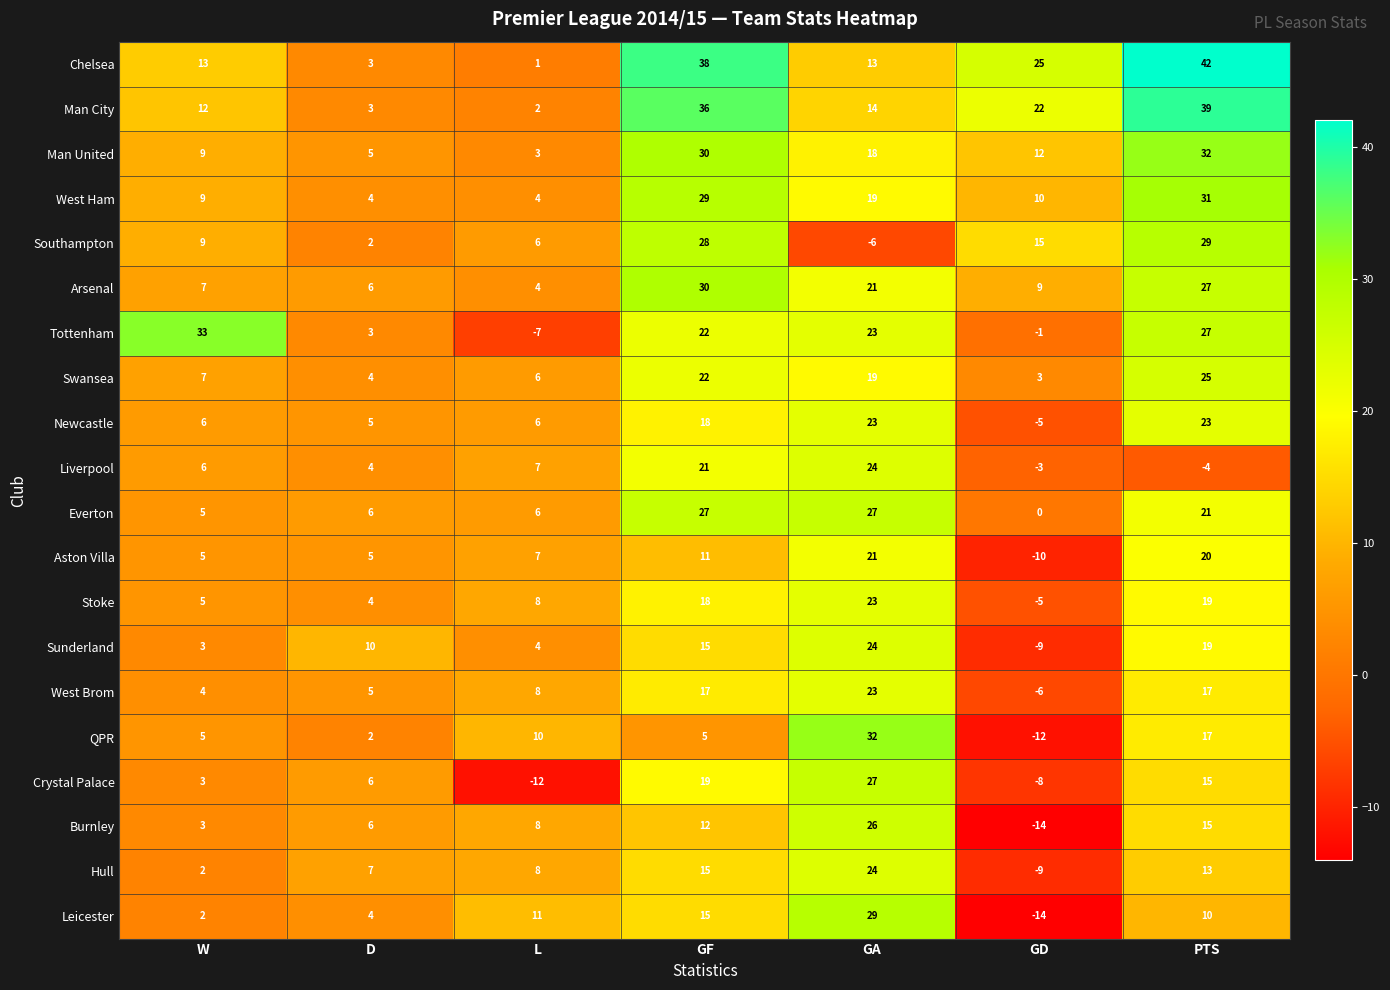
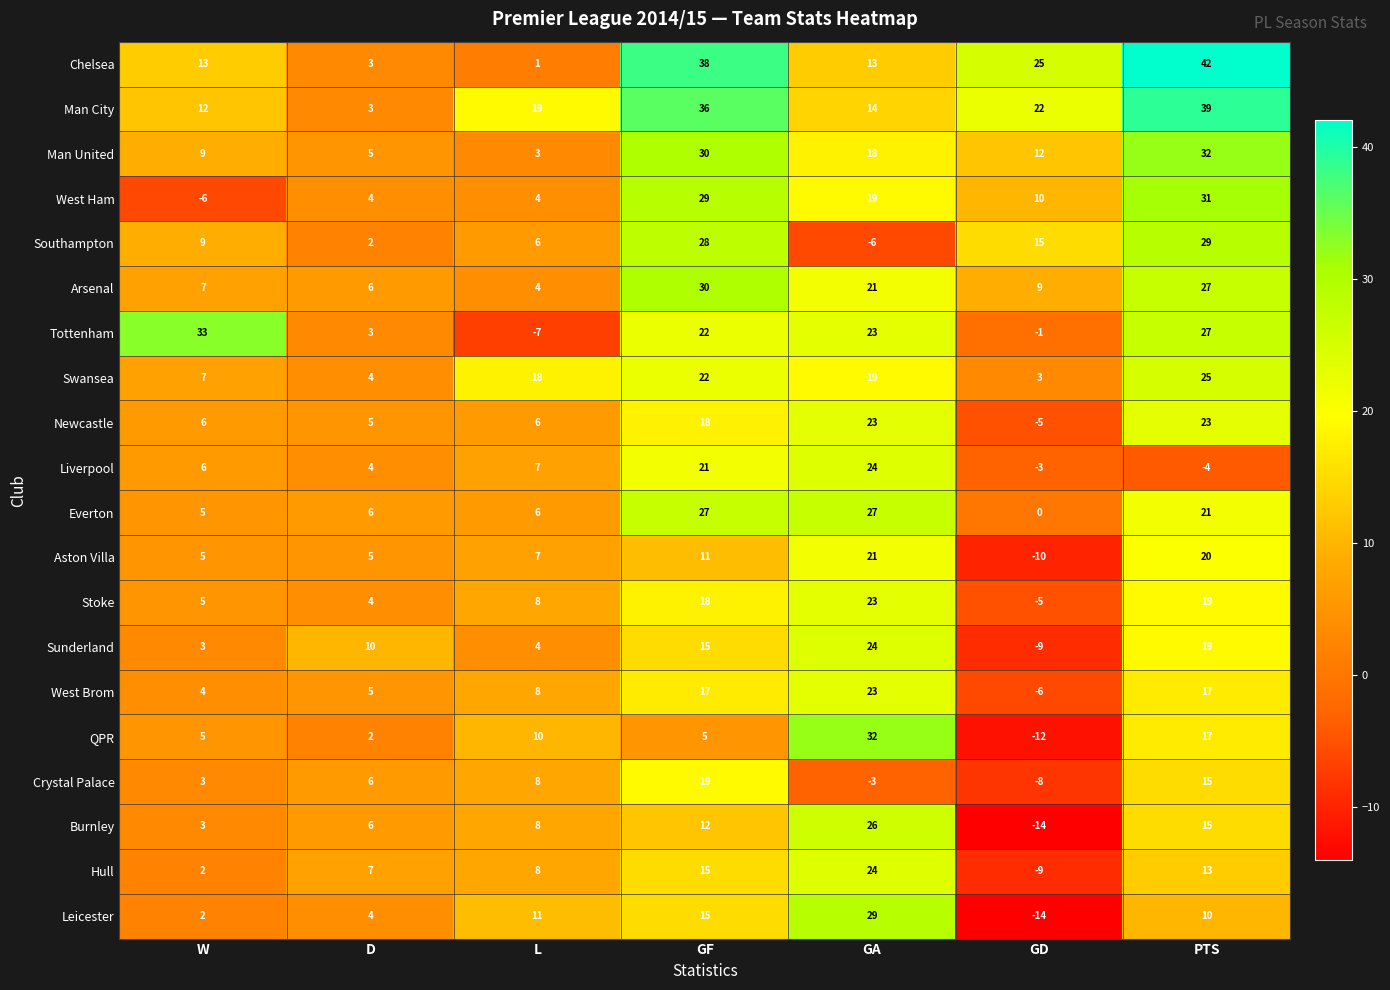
  {
    "Chelsea": {
      "W": 13,
      "D": 3,
      "L": 1,
      "GF": 38,
      "GA": 13,
      "GD": 25,
      "PTS": 42
    },
    "Man City": {
      "W": 12,
      "D": 3,
-     "L": 2,
+     "L": 19,
      "GF": 36,
      "GA": 14,
      "GD": 22,
      "PTS": 39
    },
    "Man United": {
      "W": 9,
      "D": 5,
      "L": 3,
      "GF": 30,
      "GA": 18,
      "GD": 12,
      "PTS": 32
    },
    "West Ham": {
-     "W": 9,
+     "W": -6,
      "D": 4,
      "L": 4,
      "GF": 29,
      "GA": 19,
      "GD": 10,
      "PTS": 31
    },
    "Southampton": {
      "W": 9,
      "D": 2,
      "L": 6,
      "GF": 28,
      "GA": -6,
      "GD": 15,
      "PTS": 29
    },
    "Arsenal": {
      "W": 7,
      "D": 6,
      "L": 4,
      "GF": 30,
      "GA": 21,
      "GD": 9,
      "PTS": 27
    },
    "Tottenham": {
      "W": 33,
      "D": 3,
      "L": -7,
      "GF": 22,
      "GA": 23,
      "GD": -1,
      "PTS": 27
    },
    "Swansea": {
      "W": 7,
      "D": 4,
-     "L": 6,
+     "L": 18,
      "GF": 22,
      "GA": 19,
      "GD": 3,
      "PTS": 25
    },
    "Newcastle": {
      "W": 6,
      "D": 5,
      "L": 6,
      "GF": 18,
      "GA": 23,
      "GD": -5,
      "PTS": 23
    },
    "Liverpool": {
      "W": 6,
      "D": 4,
      "L": 7,
      "GF": 21,
      "GA": 24,
      "GD": -3,
      "PTS": -4
    },
    "Everton": {
      "W": 5,
      "D": 6,
      "L": 6,
      "GF": 27,
      "GA": 27,
      "GD": 0,
      "PTS": 21
    },
    "Aston Villa": {
      "W": 5,
      "D": 5,
      "L": 7,
      "GF": 11,
      "GA": 21,
      "GD": -10,
      "PTS": 20
    },
    "Stoke": {
      "W": 5,
      "D": 4,
      "L": 8,
      "GF": 18,
      "GA": 23,
      "GD": -5,
      "PTS": 19
    },
    "Sunderland": {
      "W": 3,
      "D": 10,
      "L": 4,
      "GF": 15,
      "GA": 24,
      "GD": -9,
      "PTS": 19
    },
    "West Brom": {
      "W": 4,
      "D": 5,
      "L": 8,
      "GF": 17,
      "GA": 23,
      "GD": -6,
      "PTS": 17
    },
    "QPR": {
      "W": 5,
      "D": 2,
      "L": 10,
      "GF": 5,
      "GA": 32,
      "GD": -12,
      "PTS": 17
    },
    "Crystal Palace": {
      "W": 3,
      "D": 6,
-     "L": -12,
+     "L": 8,
      "GF": 19,
-     "GA": 27,
+     "GA": -3,
      "GD": -8,
      "PTS": 15
    },
    "Burnley": {
      "W": 3,
      "D": 6,
      "L": 8,
      "GF": 12,
      "GA": 26,
      "GD": -14,
      "PTS": 15
    },
    "Hull": {
      "W": 2,
      "D": 7,
      "L": 8,
      "GF": 15,
      "GA": 24,
      "GD": -9,
      "PTS": 13
    },
    "Leicester": {
      "W": 2,
      "D": 4,
      "L": 11,
      "GF": 15,
      "GA": 29,
      "GD": -14,
      "PTS": 10
    }
  }
